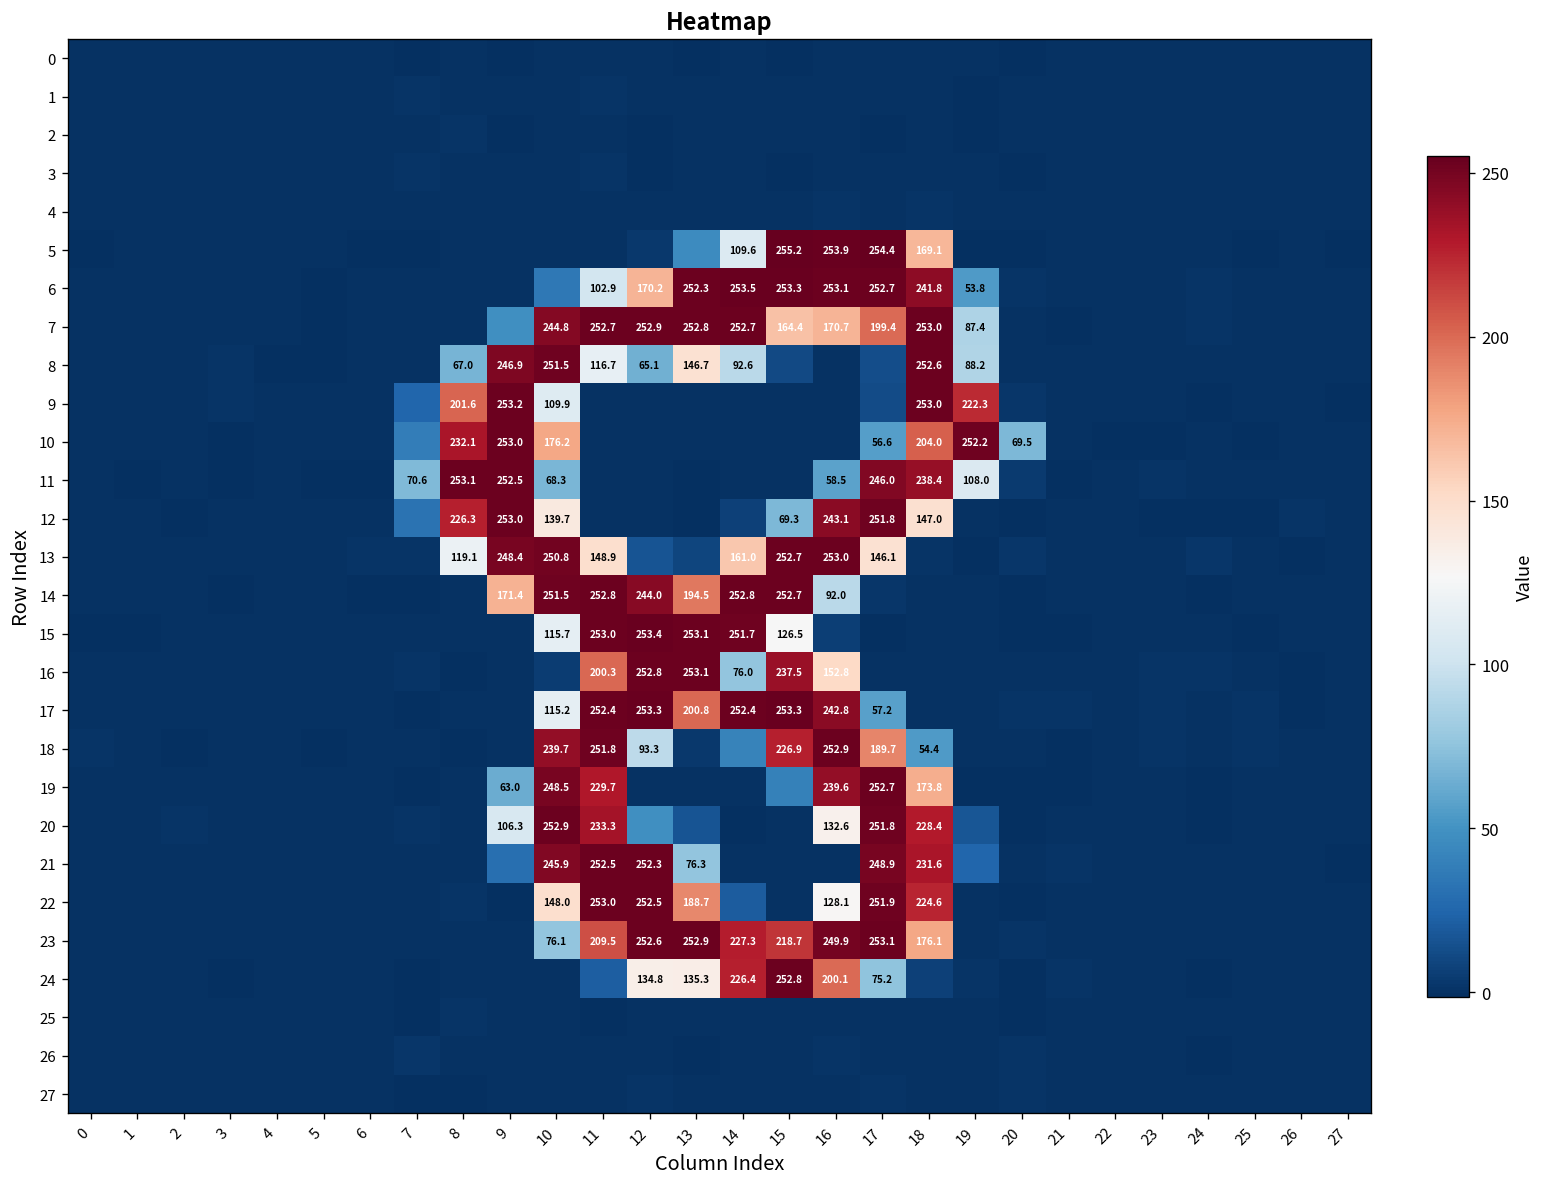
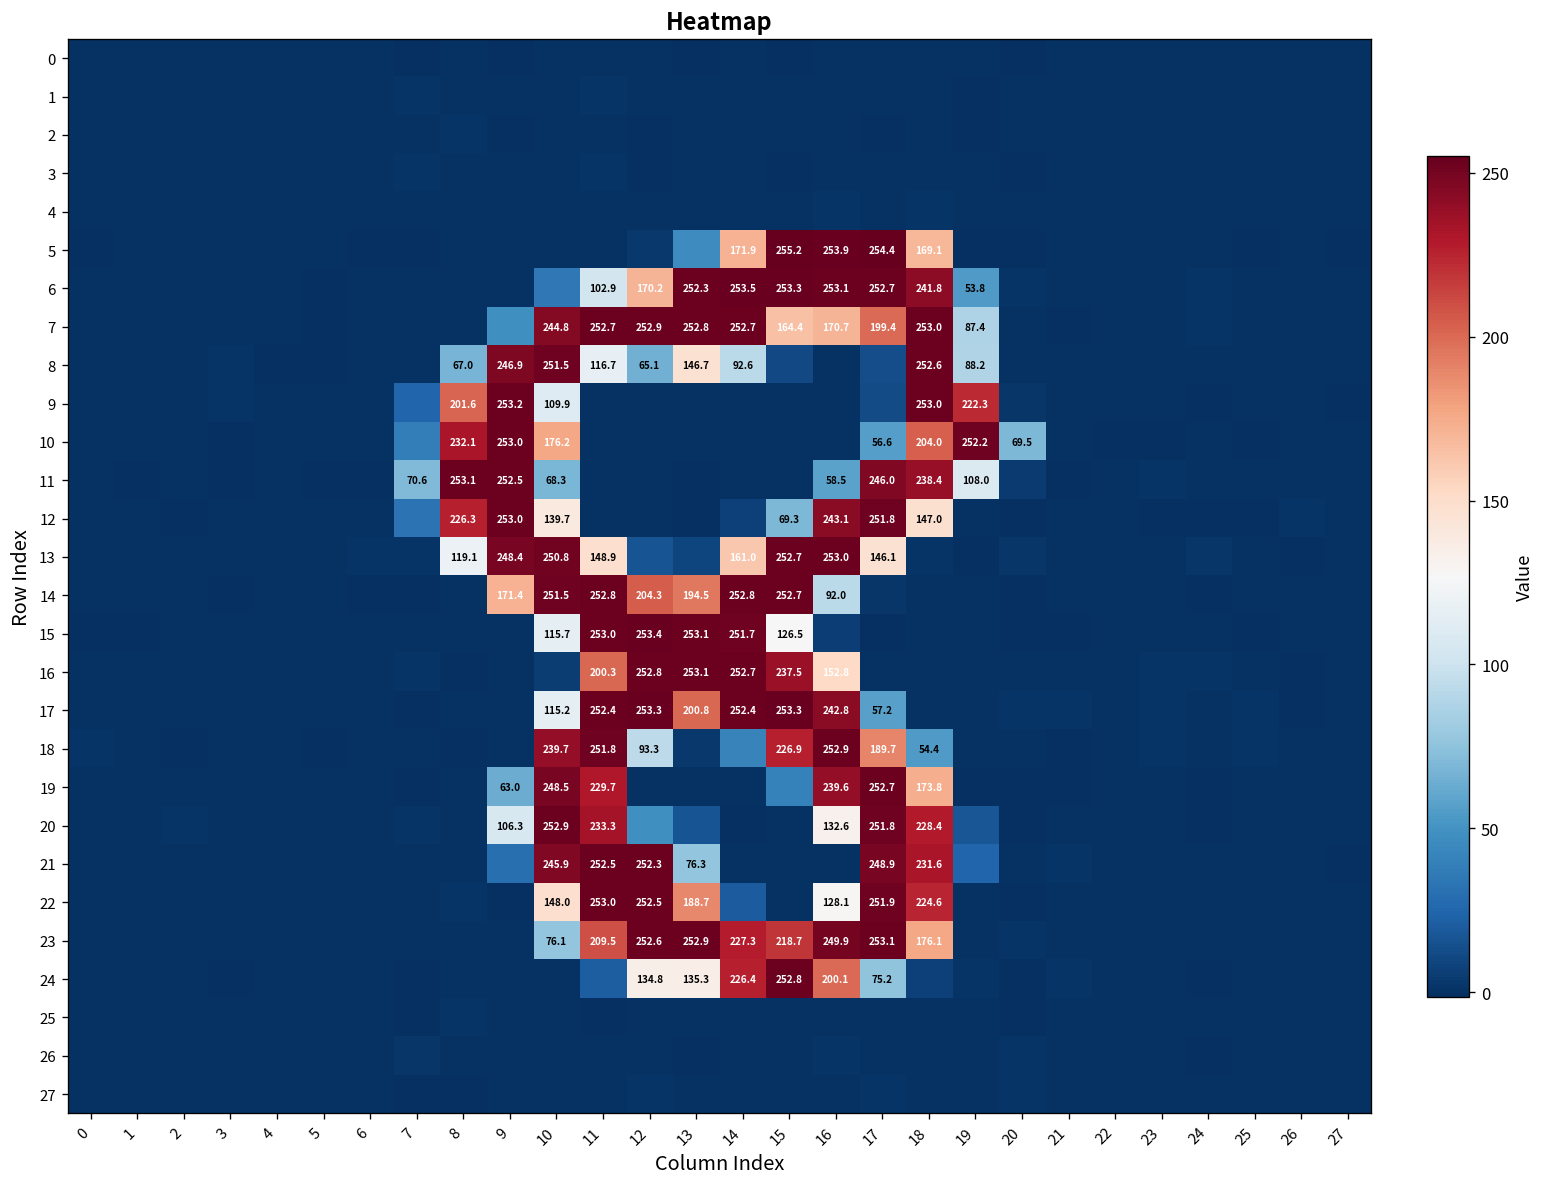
  {
    "5": {
-     "14": 109.6,
+     "14": 171.9,
      "15": 255.2,
      "16": 253.9,
      "17": 254.4,
      "18": 169.1
    },
    "6": {
      "11": 102.9,
      "12": 170.2,
      "13": 252.3,
      "14": 253.5,
      "15": 253.3,
      "16": 253.1,
      "17": 252.7,
      "18": 241.8,
      "19": 53.8
    },
    "7": {
      "10": 244.8,
      "11": 252.7,
      "12": 252.9,
      "13": 252.8,
      "14": 252.7,
      "15": 164.4,
      "16": 170.7,
      "17": 199.4,
      "18": 253.0,
      "19": 87.4
    },
    "8": {
      "8": 67.0,
      "9": 246.9,
      "10": 251.5,
      "11": 116.7,
      "12": 65.1,
      "13": 146.7,
      "14": 92.6,
      "18": 252.6,
      "19": 88.2
    },
    "9": {
      "8": 201.6,
      "9": 253.2,
      "10": 109.9,
      "18": 253.0,
      "19": 222.3
    },
    "10": {
      "8": 232.1,
      "9": 253.0,
      "10": 176.2,
      "17": 56.6,
      "18": 204.0,
      "19": 252.2,
      "20": 69.5
    },
    "11": {
      "7": 70.6,
      "8": 253.1,
      "9": 252.5,
      "10": 68.3,
      "16": 58.5,
      "17": 246.0,
      "18": 238.4,
      "19": 108.0
    },
    "12": {
      "8": 226.3,
      "9": 253.0,
      "10": 139.7,
      "15": 69.3,
      "16": 243.1,
      "17": 251.8,
      "18": 147.0
    },
    "13": {
      "8": 119.1,
      "9": 248.4,
      "10": 250.8,
      "11": 148.9,
      "14": 161.0,
      "15": 252.7,
      "16": 253.0,
      "17": 146.1
    },
    "14": {
      "9": 171.4,
      "10": 251.5,
      "11": 252.8,
-     "12": 244.0,
+     "12": 204.3,
      "13": 194.5,
      "14": 252.8,
      "15": 252.7,
      "16": 92.0
    },
    "15": {
      "10": 115.7,
      "11": 253.0,
      "12": 253.4,
      "13": 253.1,
      "14": 251.7,
      "15": 126.5
    },
    "16": {
      "11": 200.3,
      "12": 252.8,
      "13": 253.1,
-     "14": 76.0,
+     "14": 252.7,
      "15": 237.5,
      "16": 152.8
    },
    "17": {
      "10": 115.2,
      "11": 252.4,
      "12": 253.3,
      "13": 200.8,
      "14": 252.4,
      "15": 253.3,
      "16": 242.8,
      "17": 57.2
    },
    "18": {
      "10": 239.7,
      "11": 251.8,
      "12": 93.3,
      "15": 226.9,
      "16": 252.9,
      "17": 189.7,
      "18": 54.4
    },
    "19": {
      "9": 63.0,
      "10": 248.5,
      "11": 229.7,
      "16": 239.6,
      "17": 252.7,
      "18": 173.8
    },
    "20": {
      "9": 106.3,
      "10": 252.9,
      "11": 233.3,
      "16": 132.6,
      "17": 251.8,
      "18": 228.4
    },
    "21": {
      "10": 245.9,
      "11": 252.5,
      "12": 252.3,
      "13": 76.3,
      "17": 248.9,
      "18": 231.6
    },
    "22": {
      "10": 148.0,
      "11": 253.0,
      "12": 252.5,
      "13": 188.7,
      "16": 128.1,
      "17": 251.9,
      "18": 224.6
    },
    "23": {
      "10": 76.1,
      "11": 209.5,
      "12": 252.6,
      "13": 252.9,
      "14": 227.3,
      "15": 218.7,
      "16": 249.9,
      "17": 253.1,
      "18": 176.1
    },
    "24": {
      "12": 134.8,
      "13": 135.3,
      "14": 226.4,
      "15": 252.8,
      "16": 200.1,
      "17": 75.2
    }
  }
